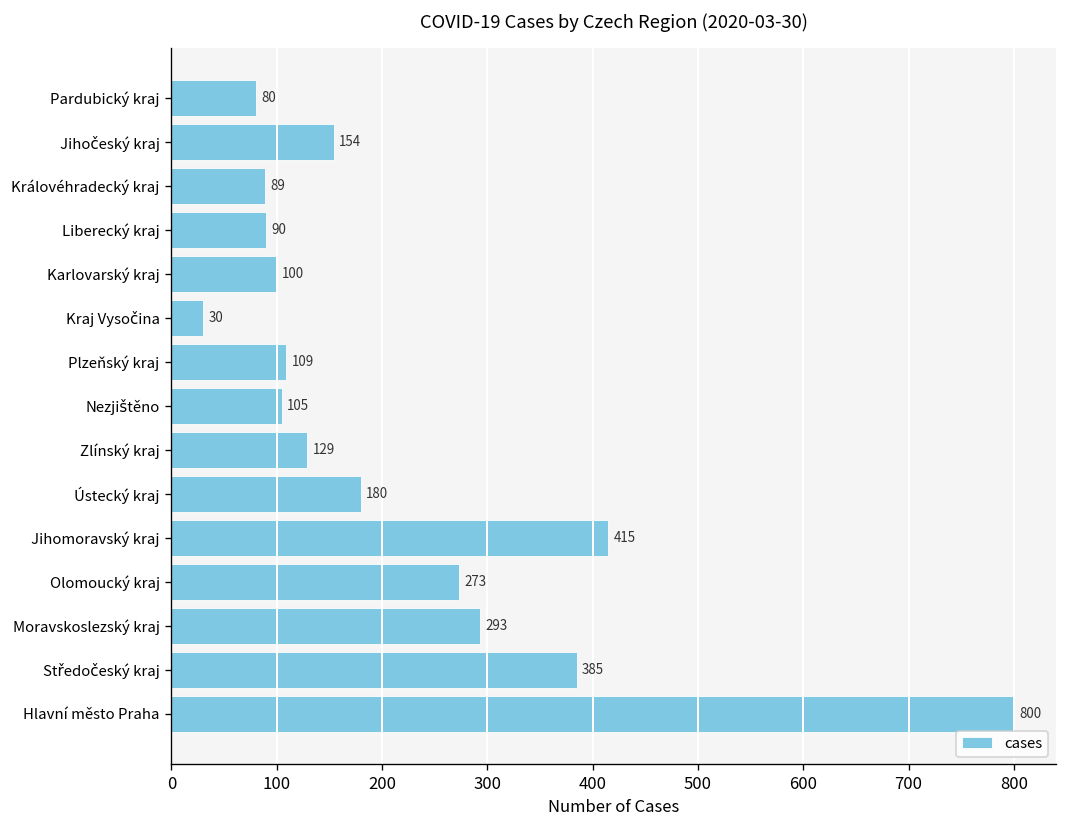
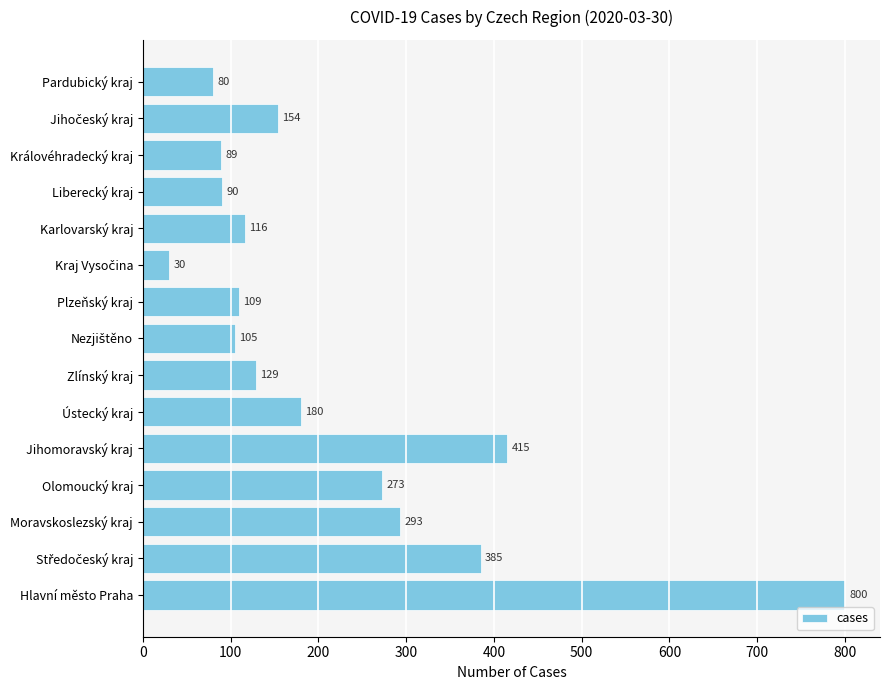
  {
    "Pardubický kraj": 80,
    "Jihočeský kraj": 154,
    "Královéhradecký kraj": 89,
    "Liberecký kraj": 90,
-   "Karlovarský kraj": 100,
+   "Karlovarský kraj": 116,
    "Kraj Vysočina": 30,
    "Plzeňský kraj": 109,
    "Nezjištěno": 105,
    "Zlínský kraj": 129,
    "Ústecký kraj": 180,
    "Jihomoravský kraj": 415,
    "Olomoucký kraj": 273,
    "Moravskoslezský kraj": 293,
    "Středočeský kraj": 385,
    "Hlavní město Praha": 800
  }
